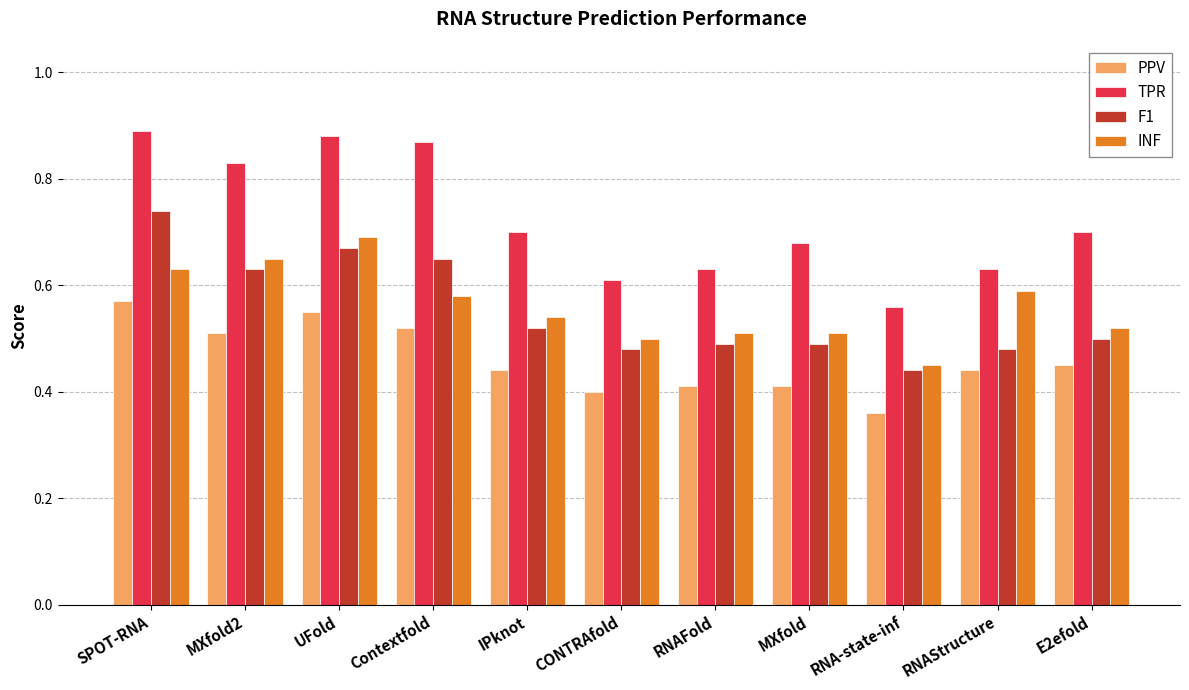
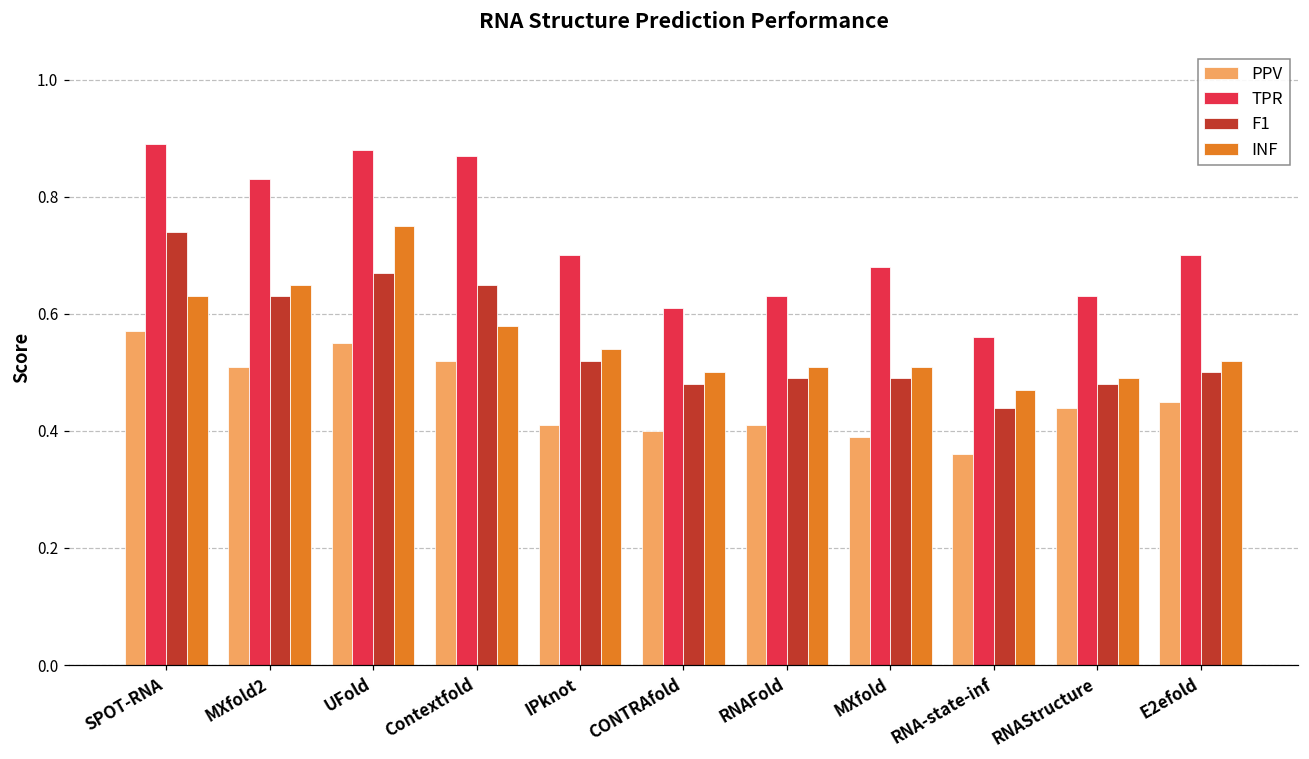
  {
    "PPV": {
      "SPOT-RNA": 0.57,
      "MXfold2": 0.51,
      "UFold": 0.55,
      "Contextfold": 0.52,
-     "IPknot": 0.44,
+     "IPknot": 0.41,
      "CONTRAfold": 0.40,
      "RNAFold": 0.41,
-     "MXfold": 0.41,
+     "MXfold": 0.39,
      "RNA-state-inf": 0.36,
      "RNAStructure": 0.44,
      "E2efold": 0.45
    },
    "INF": {
      "SPOT-RNA": 0.63,
      "MXfold2": 0.65,
-     "UFold": 0.69,
+     "UFold": 0.75,
      "Contextfold": 0.58,
      "IPknot": 0.54,
      "CONTRAfold": 0.50,
      "RNAFold": 0.51,
      "MXfold": 0.51,
-     "RNA-state-inf": 0.45,
-     "RNAStructure": 0.59,
+     "RNA-state-inf": 0.47,
+     "RNAStructure": 0.49,
      "E2efold": 0.52
    }
  }
